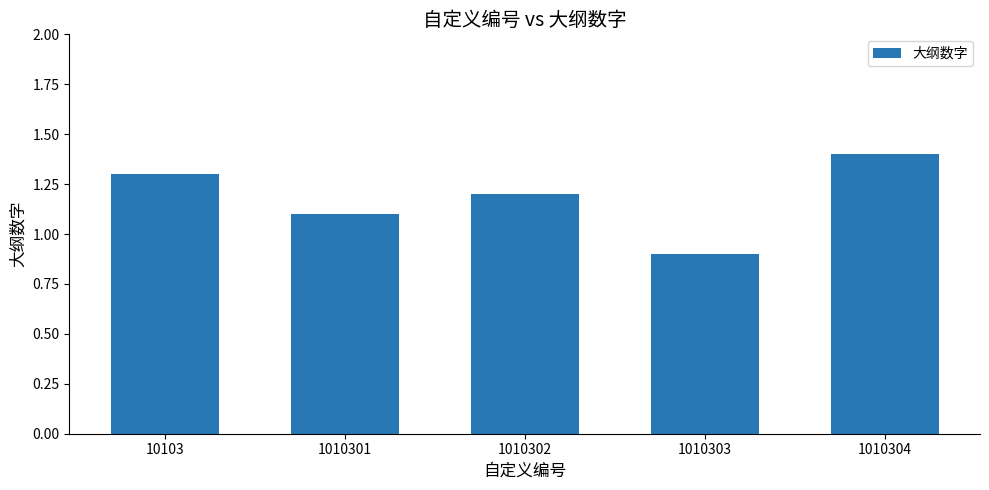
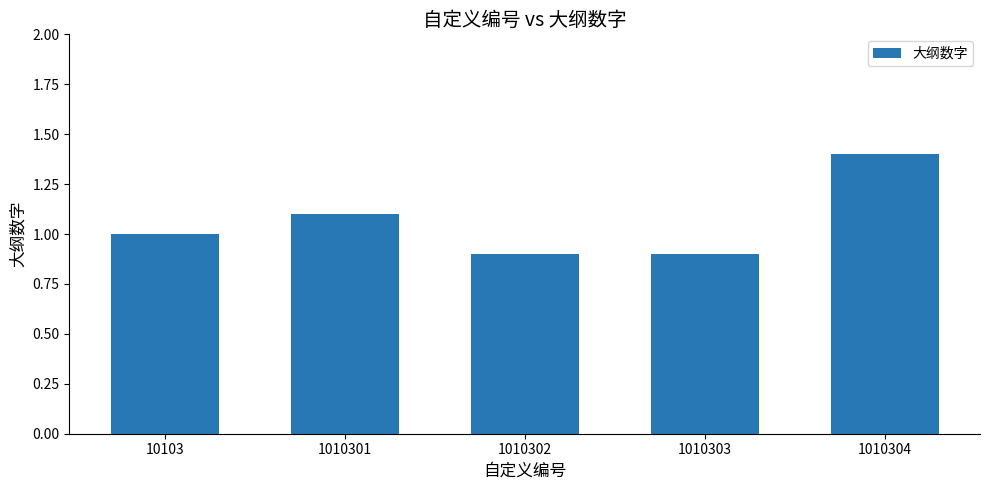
  {
-   "10103": 1.3,
+   "10103": 1.0,
    "1010301": 1.1,
-   "1010302": 1.2,
+   "1010302": 0.9,
    "1010303": 0.9,
    "1010304": 1.4
  }
